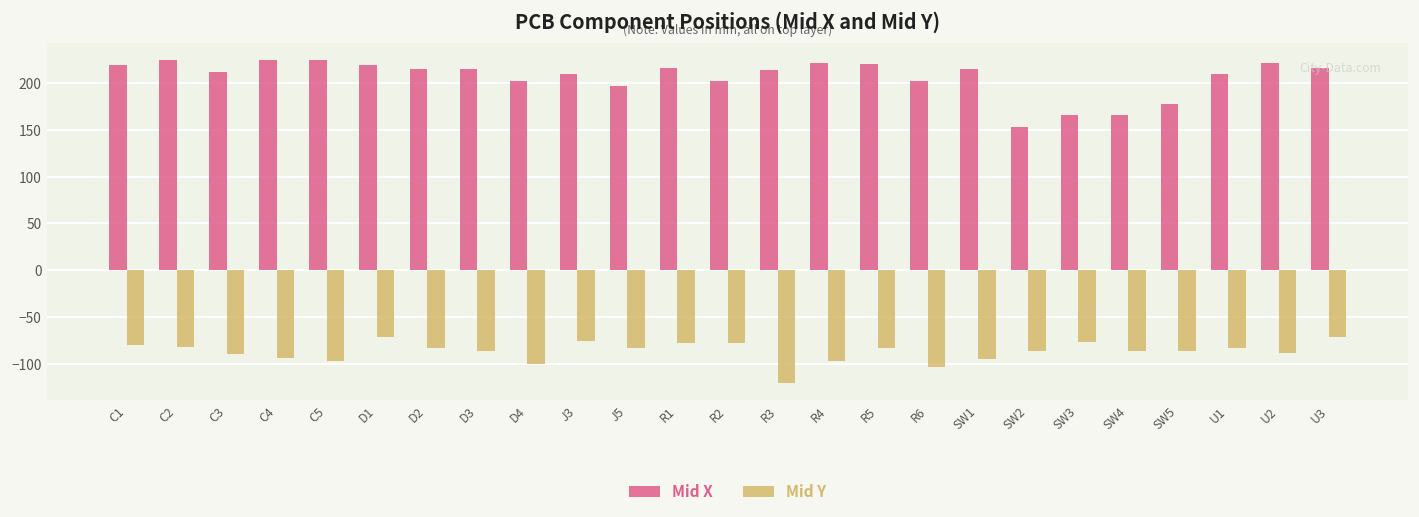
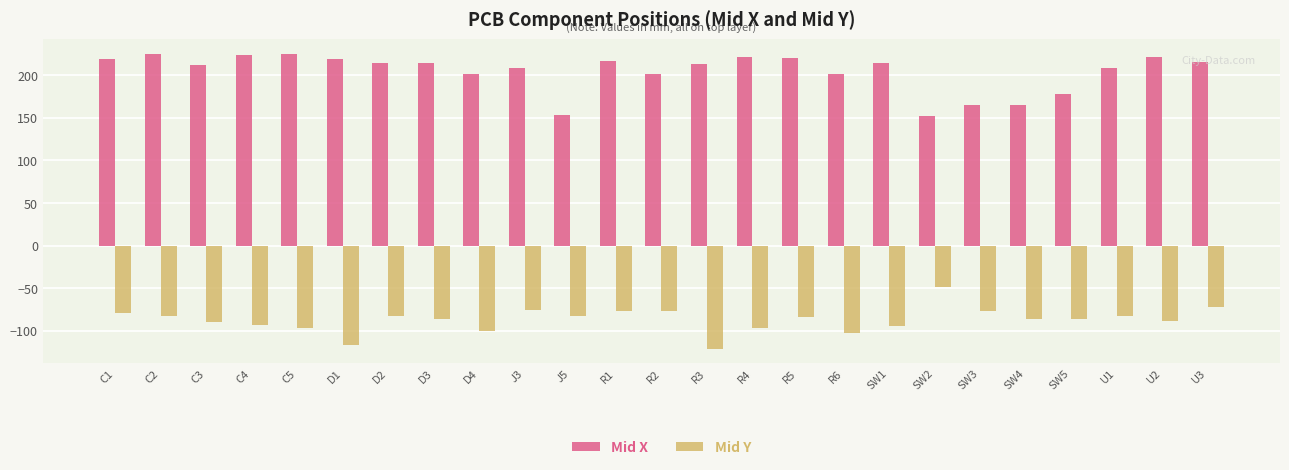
  {
    "Mid X": {
      "C1": 220,
      "C2": 220,
      "C3": 210,
      "C4": 220,
      "C5": 220,
      "D1": 220,
      "D2": 210,
      "D3": 210,
      "D4": 200,
      "J3": 210,
-     "J5": 200,
+     "J5": 150,
      "R1": 220,
      "R2": 200,
      "R3": 210,
      "R4": 220,
      "R5": 220,
      "R6": 200,
      "SW1": 210,
      "SW2": 150,
      "SW3": 170,
      "SW4": 170,
      "SW5": 180,
      "U1": 210,
      "U2": 220,
      "U3": 220
    },
    "Mid Y": {
      "C1": -80,
      "C2": -80,
      "C3": -90,
      "C4": -90,
      "C5": -100,
-     "D1": -70,
+     "D1": -120,
      "D2": -80,
      "D3": -90,
      "D4": -100,
      "J3": -80,
      "J5": -80,
      "R1": -80,
      "R2": -80,
      "R3": -120,
      "R4": -100,
      "R5": -80,
      "R6": -100,
      "SW1": -90,
-     "SW2": -90,
+     "SW2": -50,
      "SW3": -80,
      "SW4": -90,
      "SW5": -90,
      "U1": -80,
      "U2": -90,
      "U3": -70
    }
  }
